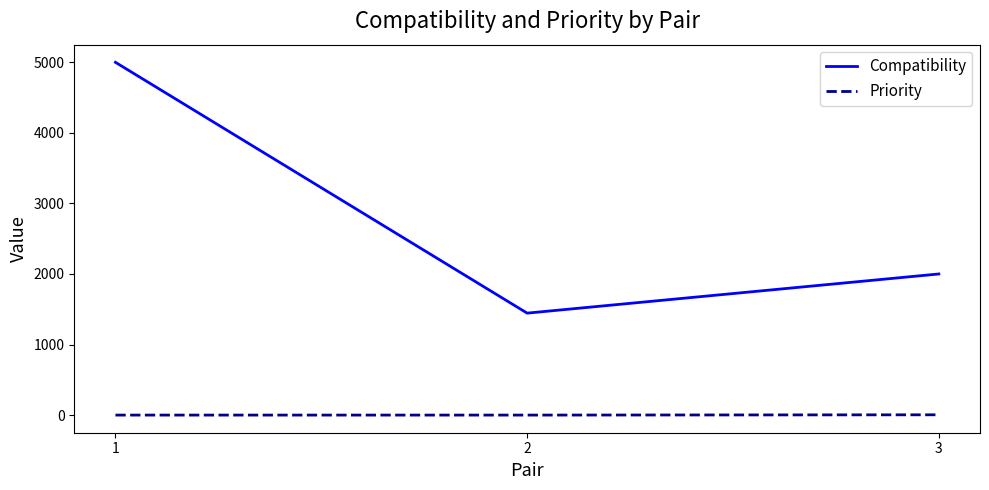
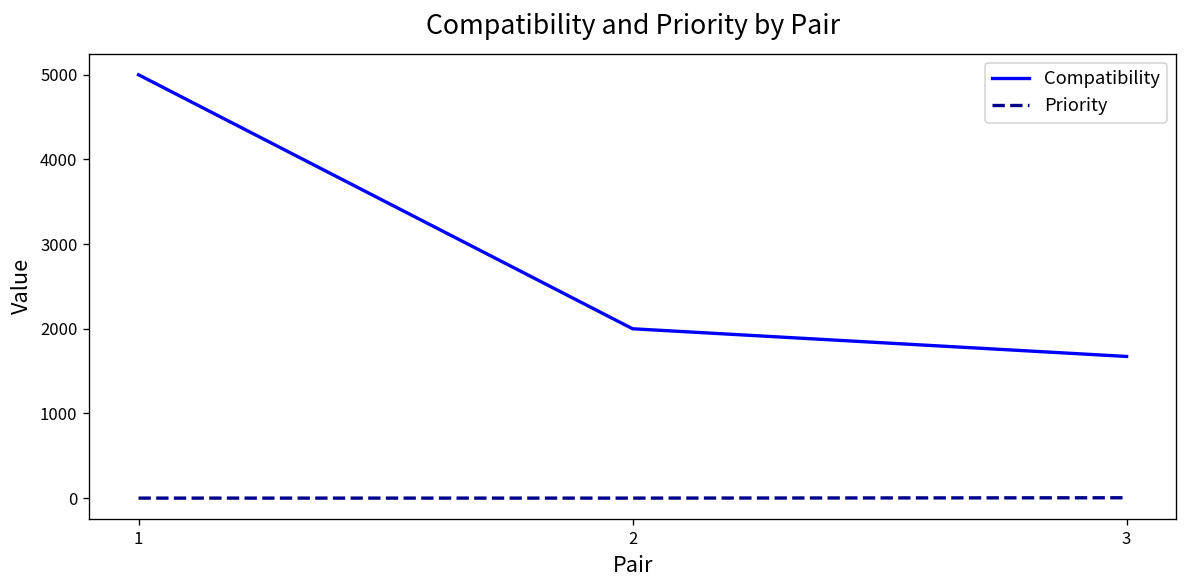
  {
    "Compatibility": {
      "1": 5000,
-     "2": 1400,
-     "3": 2000
+     "2": 2000,
+     "3": 1700
    },
    "Priority": {
      "1": 0,
      "2": 0,
      "3": 0
    }
  }
